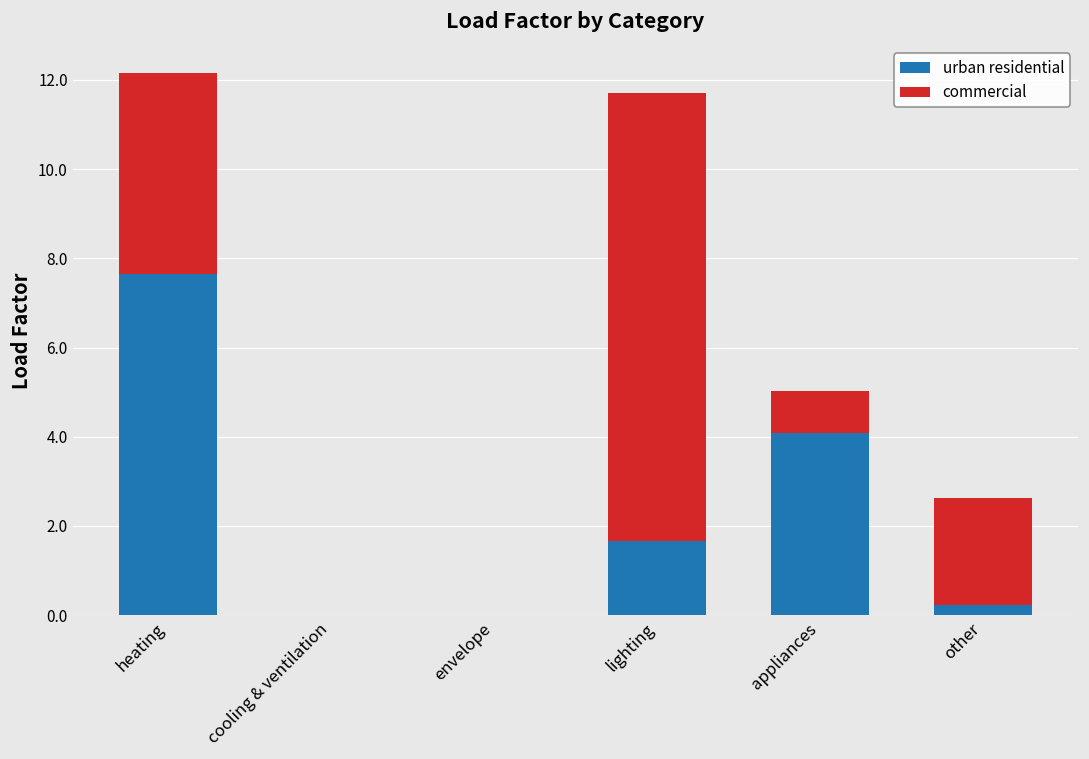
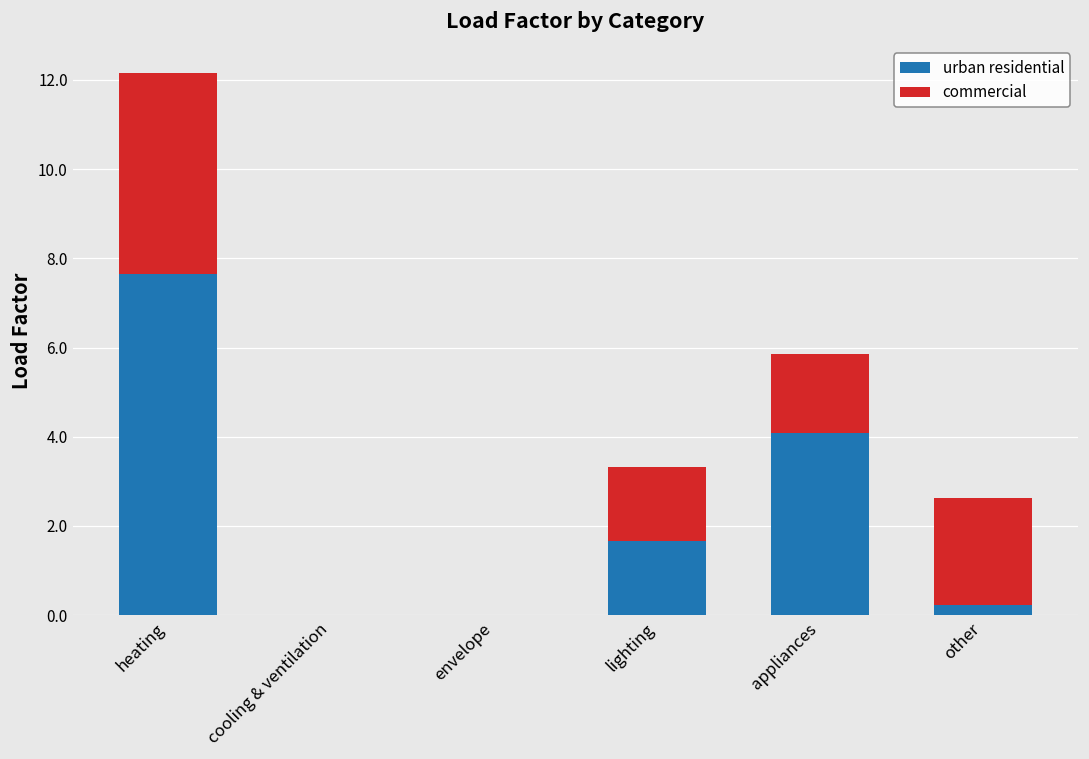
  {
    "urban residential": {
      "heating": 7.6,
      "cooling & ventilation": 0.0,
      "envelope": 0.0,
      "lighting": 1.7,
      "appliances": 4.1,
      "other": 0.2
    },
    "commercial": {
      "heating": 4.5,
      "cooling & ventilation": 0.0,
      "envelope": 0.0,
-     "lighting": 10.1,
-     "appliances": 0.9,
+     "lighting": 1.7,
+     "appliances": 1.8,
      "other": 2.4
    }
  }
